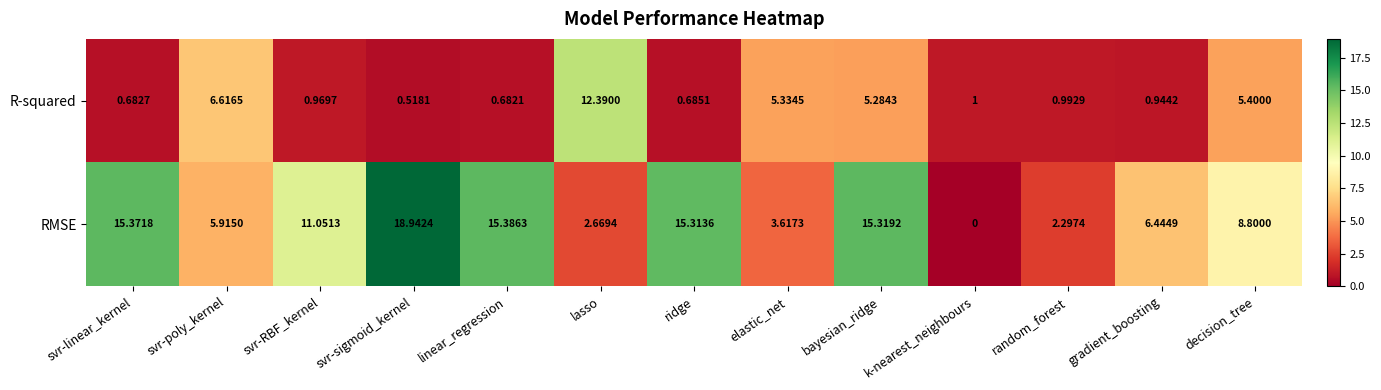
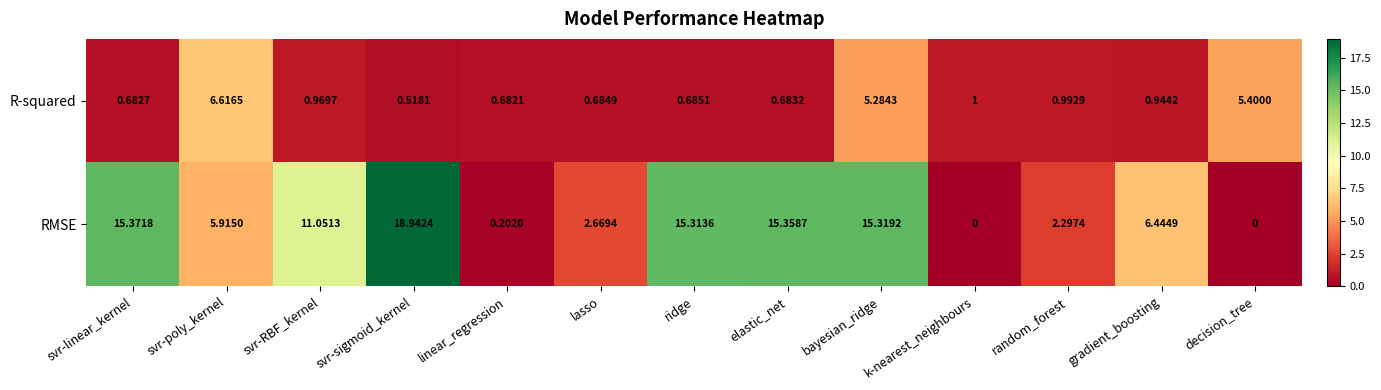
  {
    "R-squared": {
      "svr-linear_kernel": 0.6827,
      "svr-poly_kernel": 6.6165,
      "svr-RBF_kernel": 0.9697,
      "svr-sigmoid_kernel": 0.5181,
      "linear_regression": 0.6821,
-     "lasso": 12.3900,
+     "lasso": 0.6849,
      "ridge": 0.6851,
-     "elastic_net": 5.3345,
+     "elastic_net": 0.6832,
      "bayesian_ridge": 5.2843,
      "k-nearest_neighbours": 1,
      "random_forest": 0.9929,
      "gradient_boosting": 0.9442,
      "decision_tree": 5.4000
    },
    "RMSE": {
      "svr-linear_kernel": 15.3718,
      "svr-poly_kernel": 5.9150,
      "svr-RBF_kernel": 11.0513,
      "svr-sigmoid_kernel": 18.9424,
-     "linear_regression": 15.3863,
+     "linear_regression": 0.2020,
      "lasso": 2.6694,
      "ridge": 15.3136,
-     "elastic_net": 3.6173,
+     "elastic_net": 15.3587,
      "bayesian_ridge": 15.3192,
      "k-nearest_neighbours": 0,
      "random_forest": 2.2974,
      "gradient_boosting": 6.4449,
-     "decision_tree": 8.8000
+     "decision_tree": 0
    }
  }
